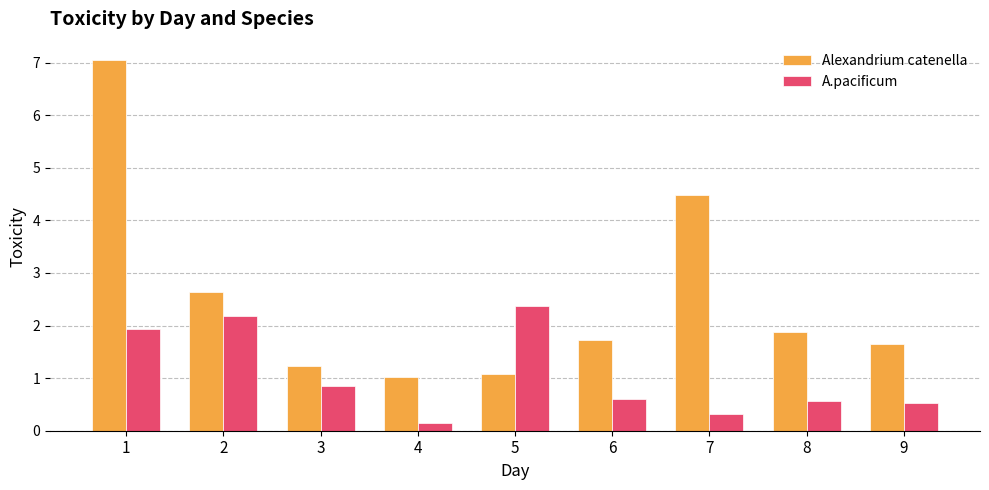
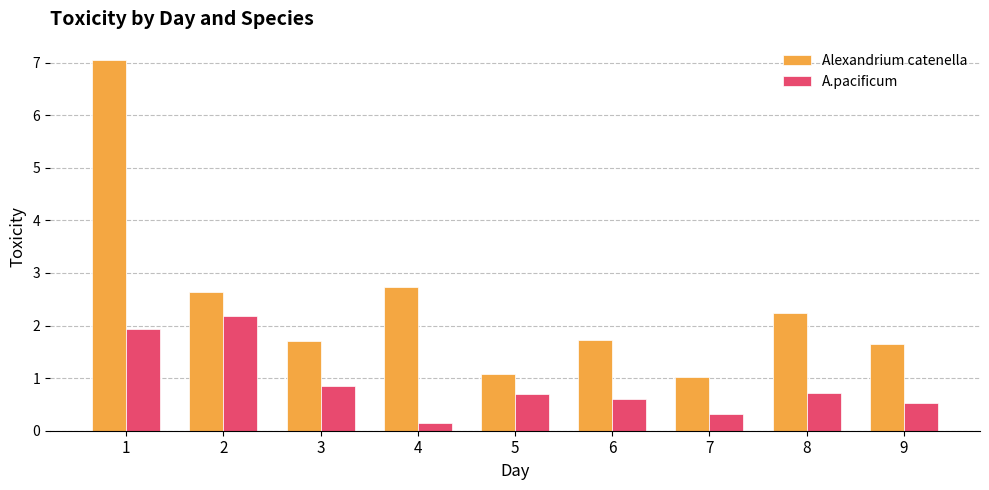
  {
    "Alexandrium catenella": {
      "1": 7.0,
      "2": 2.6,
-     "3": 1.2,
-     "4": 1.0,
+     "3": 1.7,
+     "4": 2.7,
      "5": 1.1,
      "6": 1.7,
-     "7": 4.5,
-     "8": 1.9,
+     "7": 1.0,
+     "8": 2.2,
      "9": 1.6
    },
    "A.pacificum": {
      "1": 1.9,
      "2": 2.2,
      "3": 0.9,
      "4": 0.1,
-     "5": 2.4,
+     "5": 0.7,
      "6": 0.6,
      "7": 0.3,
-     "8": 0.6,
+     "8": 0.7,
      "9": 0.5
    }
  }
